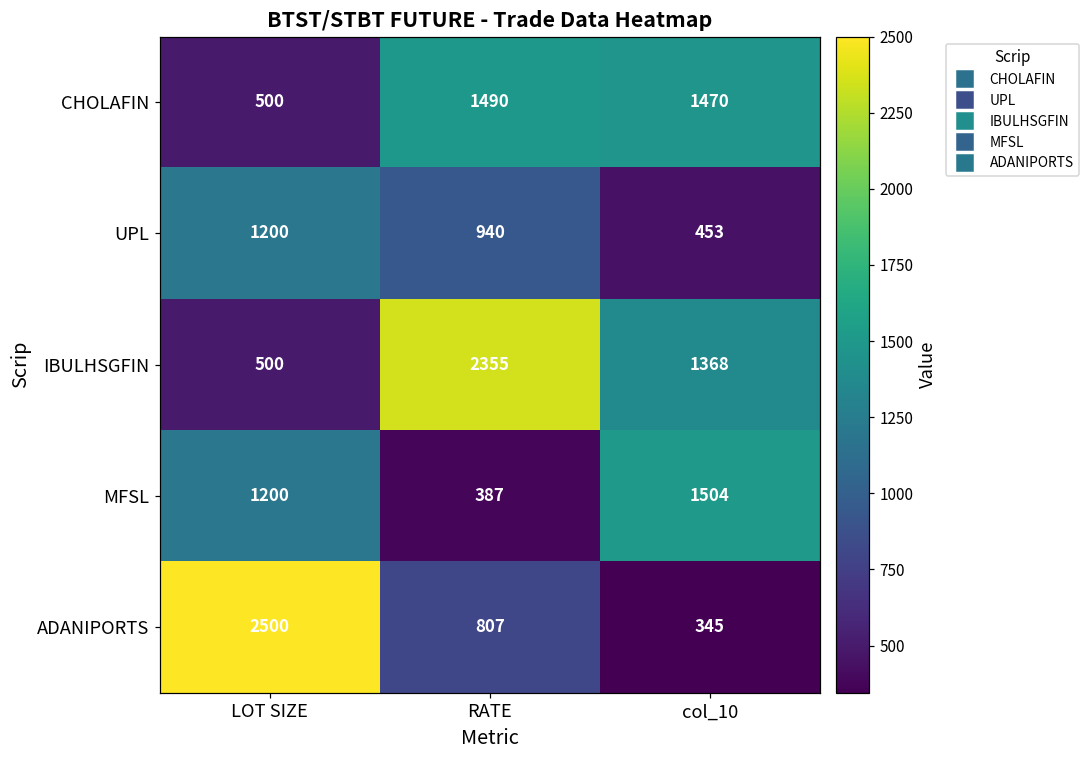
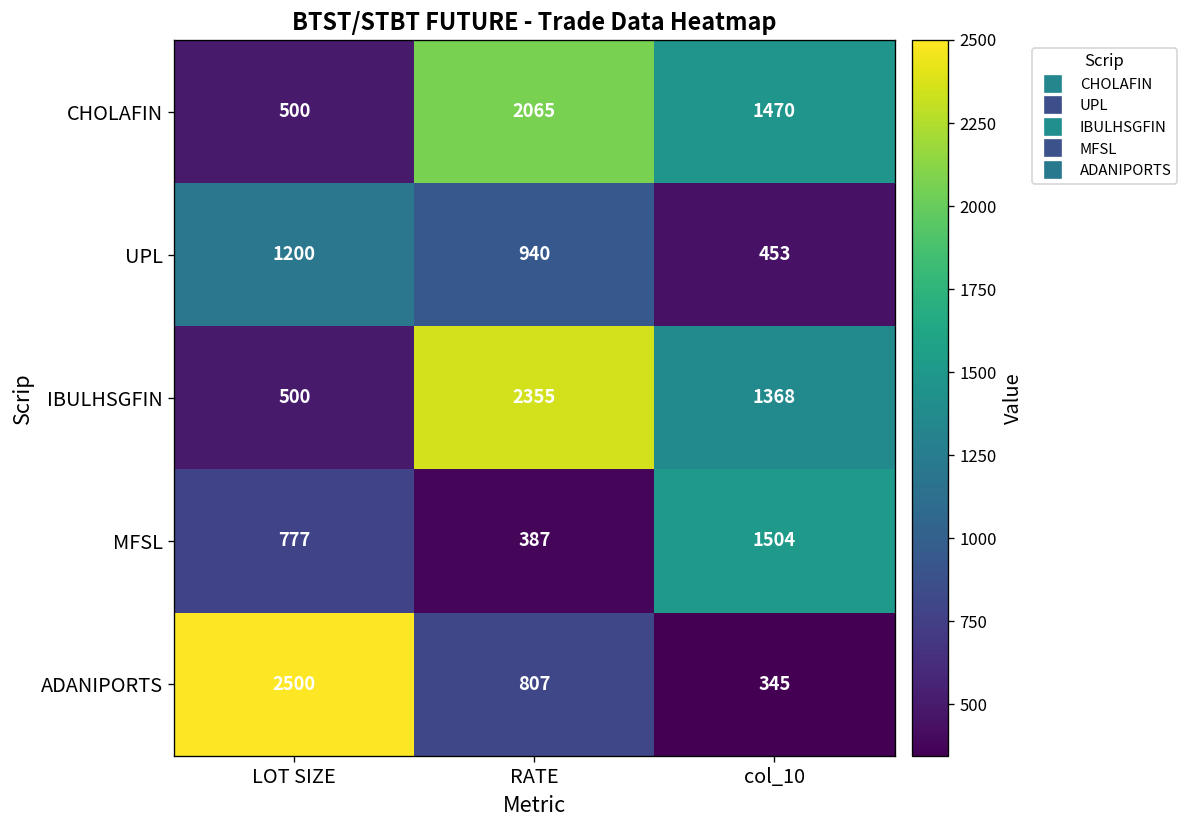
  {
    "CHOLAFIN": {
      "LOT SIZE": 500,
-     "RATE": 1490,
+     "RATE": 2065,
      "col_10": 1470
    },
    "UPL": {
      "LOT SIZE": 1200,
      "RATE": 940,
      "col_10": 453
    },
    "IBULHSGFIN": {
      "LOT SIZE": 500,
      "RATE": 2355,
      "col_10": 1368
    },
    "MFSL": {
-     "LOT SIZE": 1200,
+     "LOT SIZE": 777,
      "RATE": 387,
      "col_10": 1504
    },
    "ADANIPORTS": {
      "LOT SIZE": 2500,
      "RATE": 807,
      "col_10": 345
    }
  }
